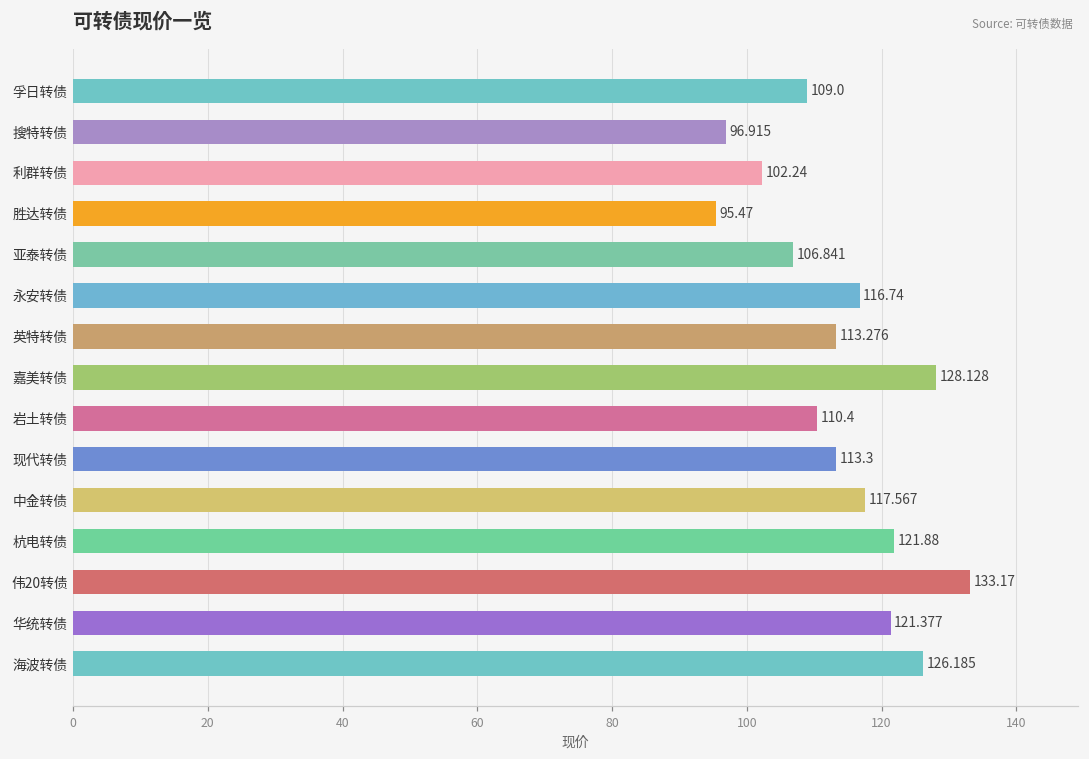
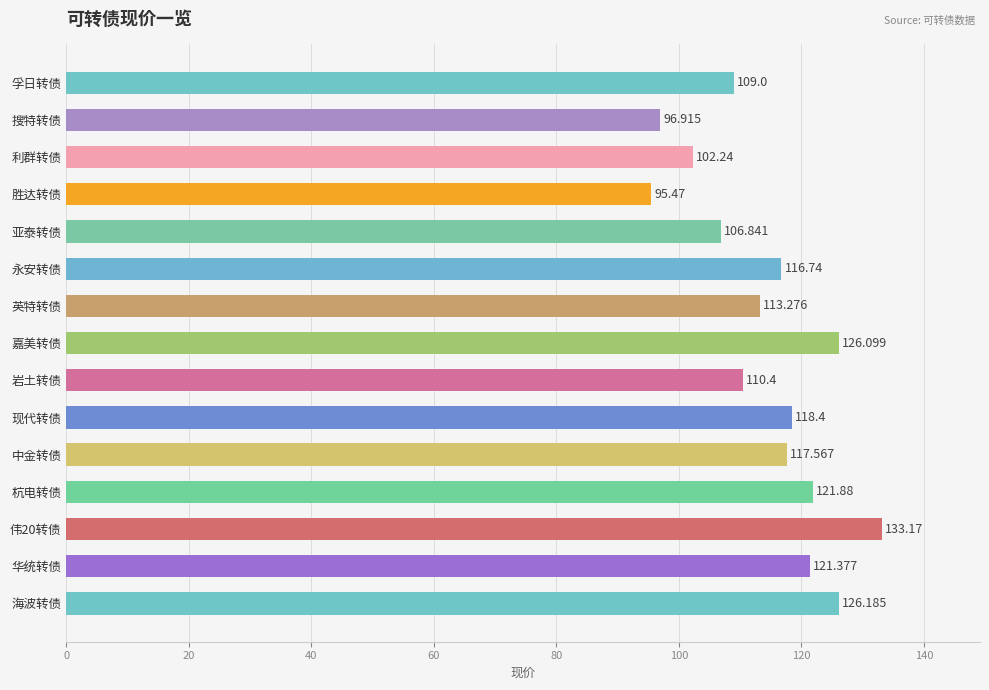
  {
    "孚日转债": 109.0,
    "搜特转债": 96.915,
    "利群转债": 102.24,
    "胜达转债": 95.47,
    "亚泰转债": 106.841,
    "永安转债": 116.74,
    "英特转债": 113.276,
-   "嘉美转债": 128.128,
+   "嘉美转债": 126.099,
    "岩土转债": 110.4,
-   "现代转债": 113.3,
+   "现代转债": 118.4,
    "中金转债": 117.567,
    "杭电转债": 121.88,
    "伟20转债": 133.17,
    "华统转债": 121.377,
    "海波转债": 126.185
  }
